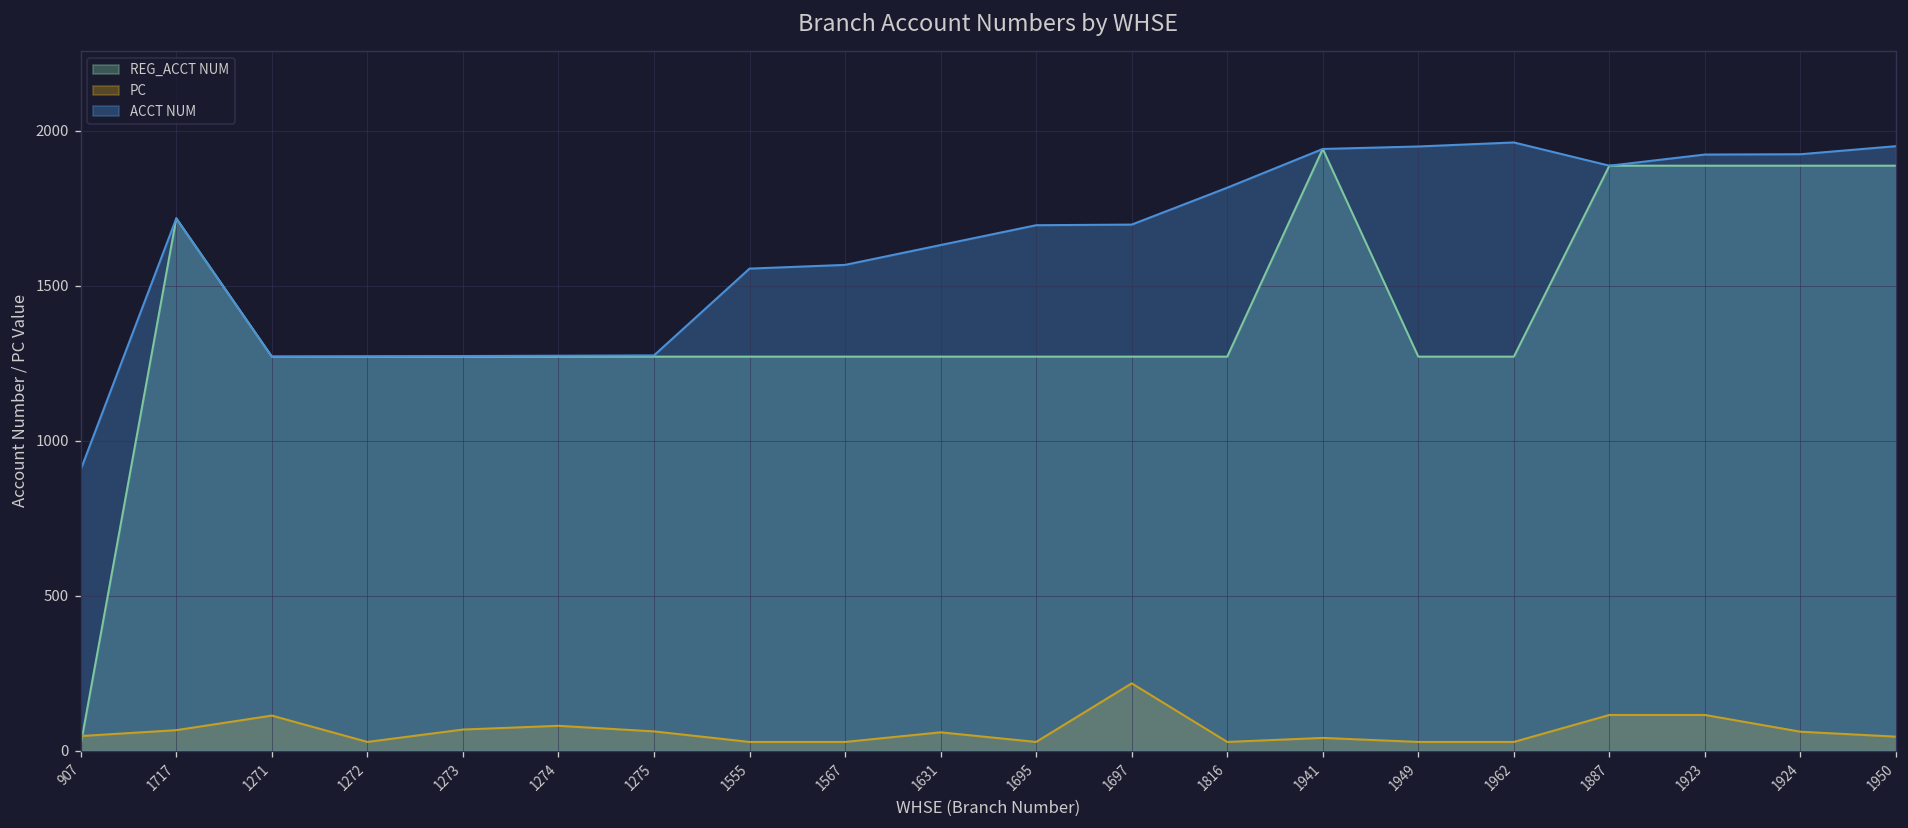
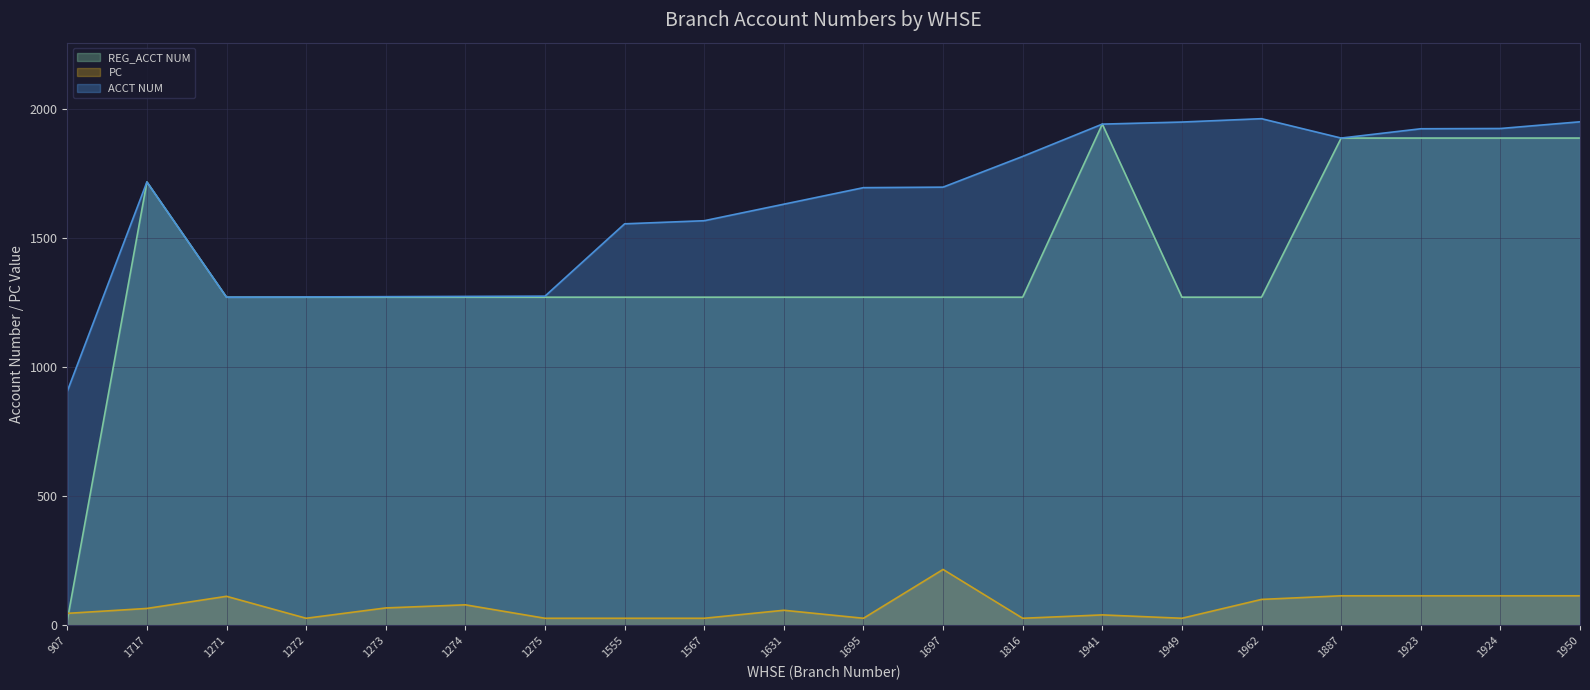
  {
    "PC": {
      "907": 50,
      "1717": 70,
      "1271": 110,
      "1272": 30,
      "1273": 70,
      "1274": 80,
-     "1275": 60,
+     "1275": 30,
      "1555": 30,
      "1567": 30,
      "1631": 60,
      "1695": 30,
      "1697": 220,
      "1816": 30,
      "1941": 40,
      "1949": 30,
-     "1962": 30,
+     "1962": 100,
      "1887": 120,
      "1923": 120,
-     "1924": 60,
-     "1950": 50
+     "1924": 120,
+     "1950": 120
    }
  }
